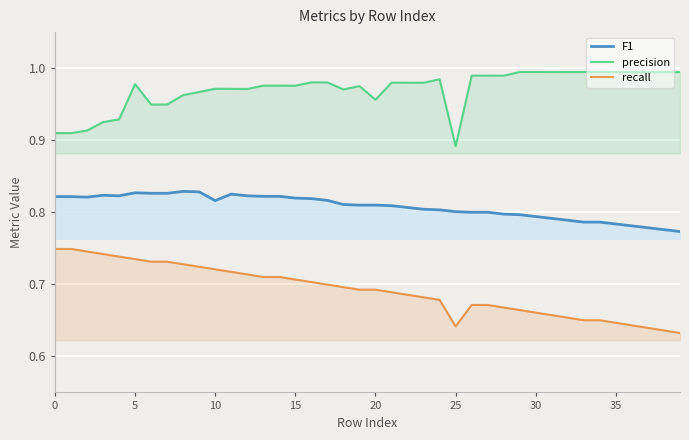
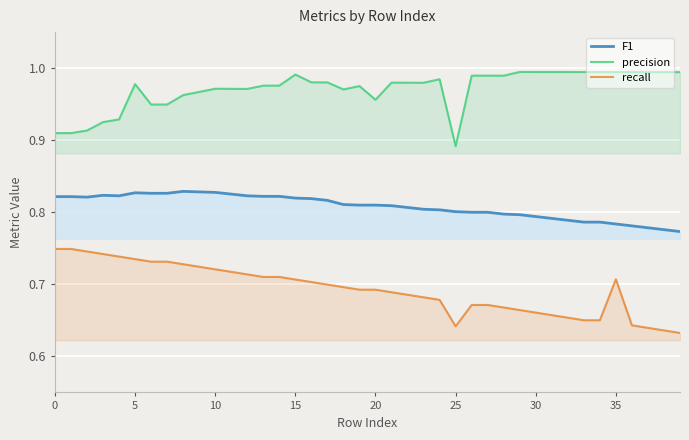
  {
    "F1": {
      "0": 0.82,
      "5": 0.83,
-     "10": 0.82,
+     "10": 0.83,
      "15": 0.82,
      "20": 0.81,
      "25": 0.80,
      "30": 0.79,
      "35": 0.78
    },
    "precision": {
      "0": 0.91,
      "5": 0.98,
      "10": 0.97,
-     "15": 0.98,
+     "15": 0.99,
      "20": 0.96,
      "25": 0.89,
      "30": 0.99
    },
    "recall": {
      "0": 0.75,
      "5": 0.73,
      "10": 0.72,
      "15": 0.71,
      "20": 0.69,
      "25": 0.64,
      "30": 0.66,
-     "35": 0.65
+     "35": 0.71
    }
  }
